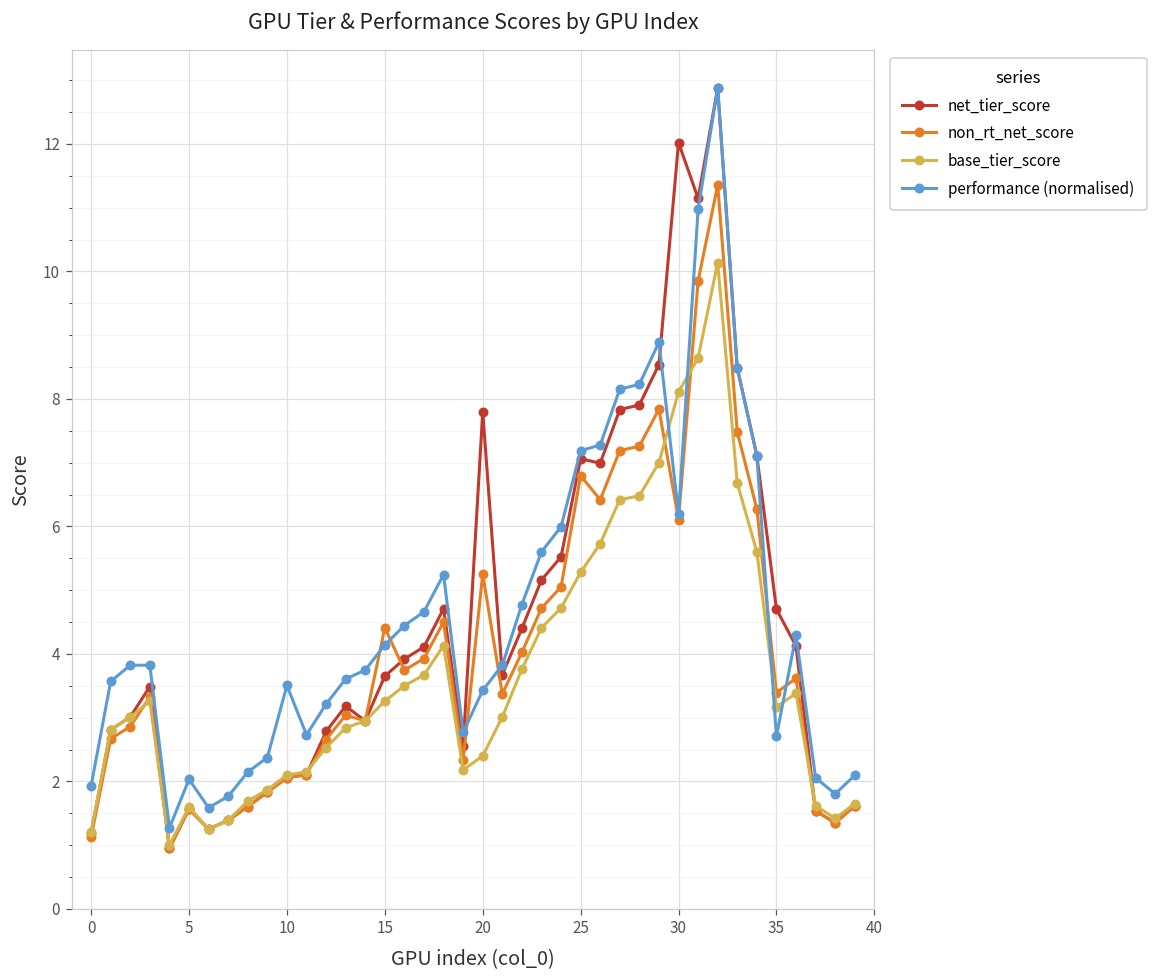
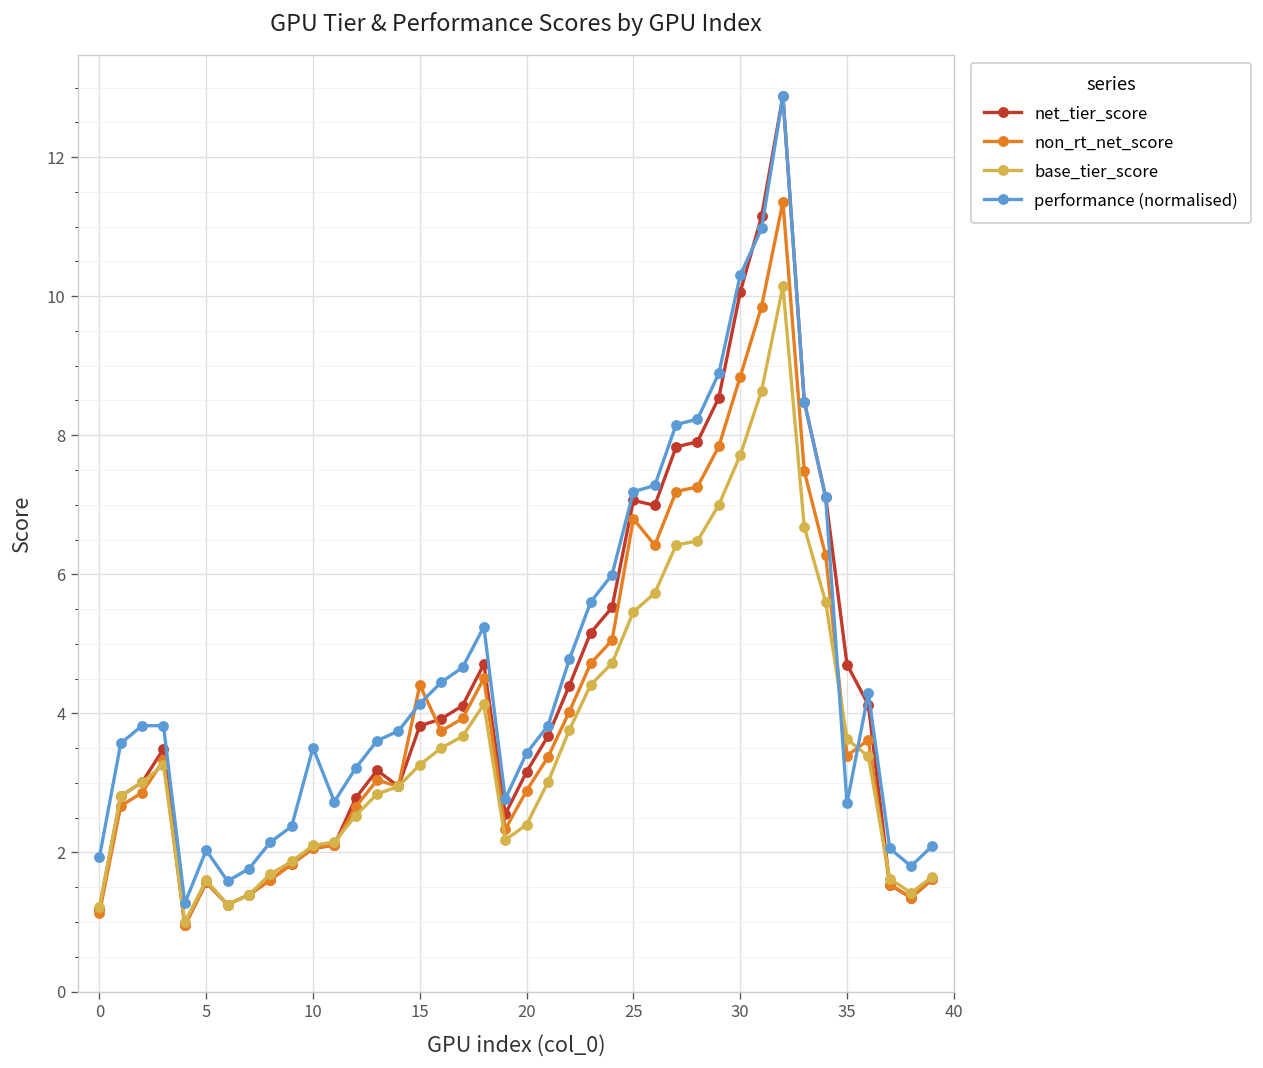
  {
    "net_tier_score": {
-     "15": 3.7,
-     "20": 7.8,
+     "15": 3.8,
+     "20": 3.2,
      "25": 7.1,
-     "30": 12.0,
+     "30": 10.1,
      "35": 4.7
    },
    "non_rt_net_score": {
      "0": 1.1,
      "15": 4.4,
-     "20": 5.3,
+     "20": 2.9,
      "25": 6.8,
-     "30": 6.1,
+     "30": 8.8,
      "35": 3.4
    },
    "base_tier_score": {
      "15": 3.3,
      "20": 2.4,
-     "25": 5.3,
-     "30": 8.1,
-     "35": 3.2
+     "25": 5.5,
+     "30": 7.7,
+     "35": 3.6
    },
    "performance (normalised)": {
      "0": 1.9,
      "5": 2.0,
      "10": 3.5,
      "15": 4.1,
      "20": 3.4,
      "25": 7.2,
-     "30": 6.2,
+     "30": 10.3,
      "35": 2.7
    }
  }
